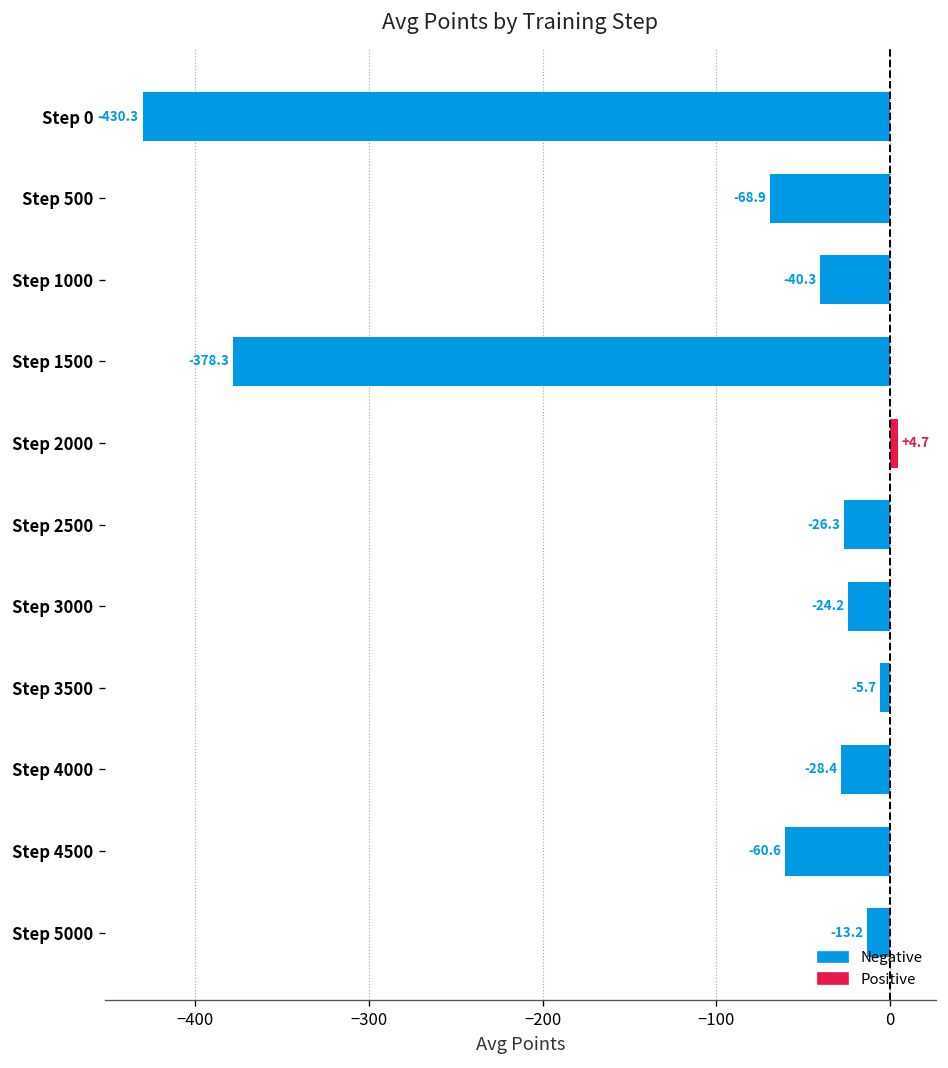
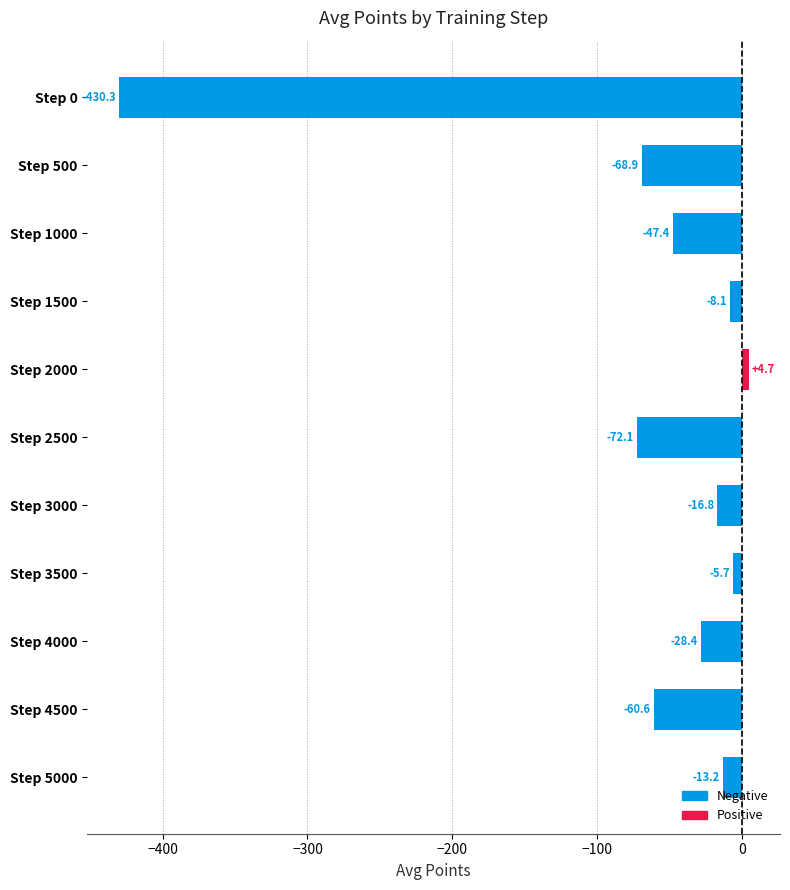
  {
    "Step 0": "-430.3",
    "Step 500": "-68.9",
-   "Step 1000": "-40.3",
-   "Step 1500": "-378.3",
+   "Step 1000": "-47.4",
+   "Step 1500": "-8.1",
    "Step 2000": "+4.7",
-   "Step 2500": "-26.3",
-   "Step 3000": "-24.2",
+   "Step 2500": "-72.1",
+   "Step 3000": "-16.8",
    "Step 3500": "-5.7",
    "Step 4000": "-28.4",
    "Step 4500": "-60.6",
    "Step 5000": "-13.2"
  }
